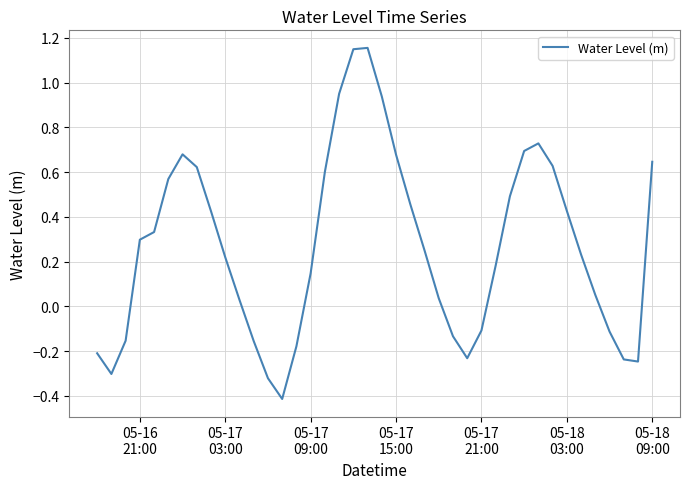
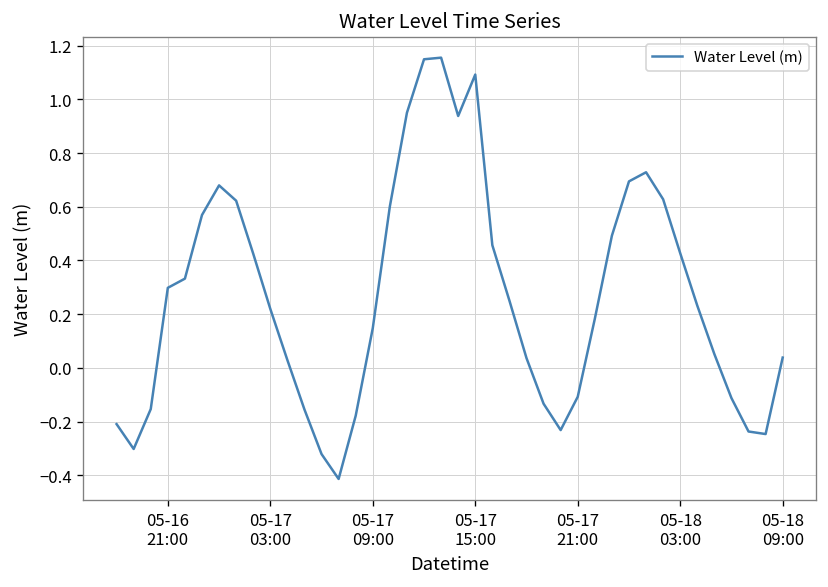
  {
    "05-16 21:00": 0.30,
    "05-17 03:00": 0.22,
    "05-17 09:00": 0.15,
-   "05-17 15:00": 0.68,
+   "05-17 15:00": 1.09,
    "05-17 21:00": -0.11,
    "05-18 03:00": 0.43,
-   "05-18 09:00": 0.65
+   "05-18 09:00": 0.04
  }
